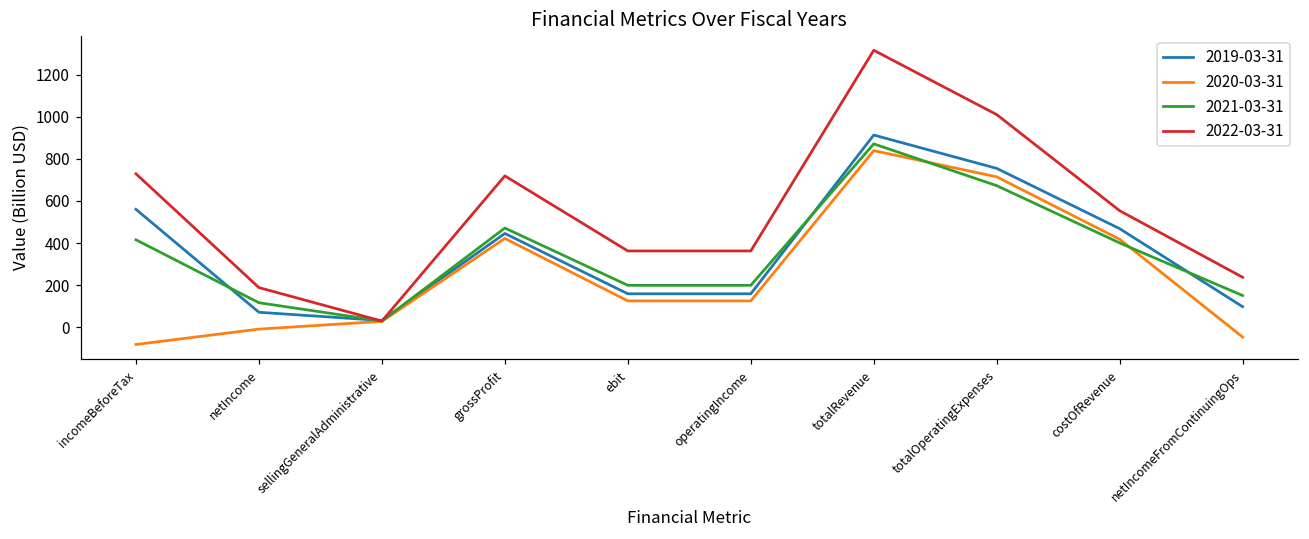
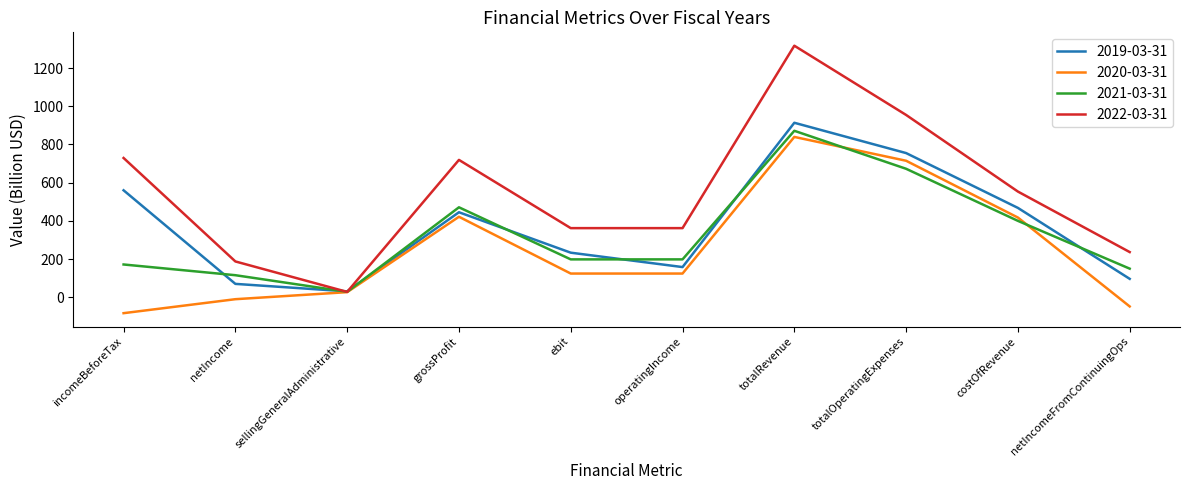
  {
    "2019-03-31": {
      "incomeBeforeTax": 560,
      "netIncome": 70,
      "grossProfit": 450,
-     "ebit": 160,
+     "ebit": 230,
      "operatingIncome": 160,
      "totalRevenue": 910,
      "totalOperatingExpenses": 760,
      "costOfRevenue": 470,
      "netIncomeFromContinuingOps": 100
    },
    "2020-03-31": {
      "incomeBeforeTax": -80,
      "netIncome": -10,
      "grossProfit": 420,
      "ebit": 120,
      "operatingIncome": 120,
      "totalRevenue": 840,
      "totalOperatingExpenses": 710,
      "costOfRevenue": 420,
      "netIncomeFromContinuingOps": -50
    },
    "2021-03-31": {
-     "incomeBeforeTax": 420,
+     "incomeBeforeTax": 170,
      "netIncome": 120,
      "grossProfit": 470,
      "ebit": 200,
      "operatingIncome": 200,
      "totalRevenue": 870,
      "totalOperatingExpenses": 670,
      "costOfRevenue": 400,
      "netIncomeFromContinuingOps": 150
    },
    "2022-03-31": {
      "incomeBeforeTax": 730,
      "netIncome": 190,
      "grossProfit": 720,
      "ebit": 360,
      "operatingIncome": 360,
      "totalRevenue": 1320,
-     "totalOperatingExpenses": 1010,
+     "totalOperatingExpenses": 950,
      "costOfRevenue": 550,
      "netIncomeFromContinuingOps": 240
    }
  }
